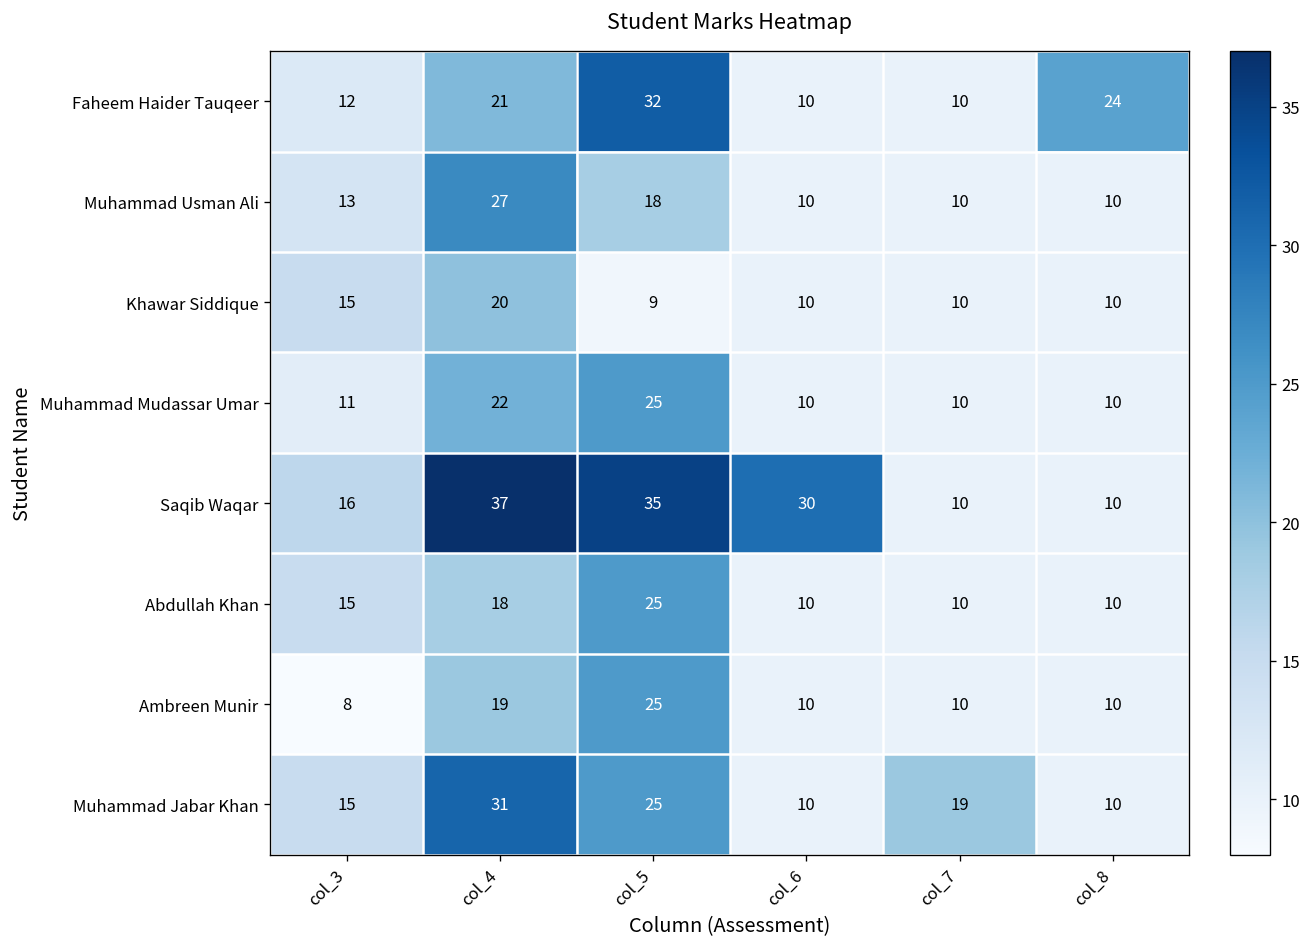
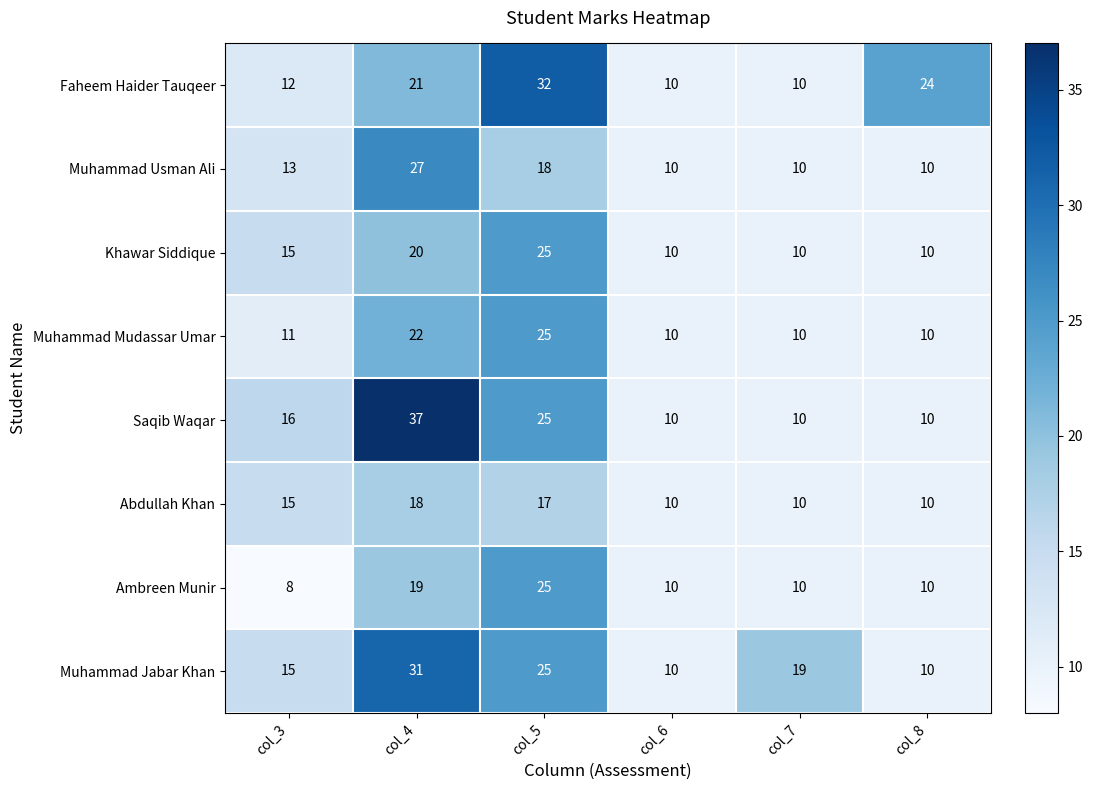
  {
    "Faheem Haider Tauqeer": {
      "col_3": 12,
      "col_4": 21,
      "col_5": 32,
      "col_6": 10,
      "col_7": 10,
      "col_8": 24
    },
    "Muhammad Usman Ali": {
      "col_3": 13,
      "col_4": 27,
      "col_5": 18,
      "col_6": 10,
      "col_7": 10,
      "col_8": 10
    },
    "Khawar Siddique": {
      "col_3": 15,
      "col_4": 20,
-     "col_5": 9,
+     "col_5": 25,
      "col_6": 10,
      "col_7": 10,
      "col_8": 10
    },
    "Muhammad Mudassar Umar": {
      "col_3": 11,
      "col_4": 22,
      "col_5": 25,
      "col_6": 10,
      "col_7": 10,
      "col_8": 10
    },
    "Saqib Waqar": {
      "col_3": 16,
      "col_4": 37,
-     "col_5": 35,
-     "col_6": 30,
+     "col_5": 25,
+     "col_6": 10,
      "col_7": 10,
      "col_8": 10
    },
    "Abdullah Khan": {
      "col_3": 15,
      "col_4": 18,
-     "col_5": 25,
+     "col_5": 17,
      "col_6": 10,
      "col_7": 10,
      "col_8": 10
    },
    "Ambreen Munir": {
      "col_3": 8,
      "col_4": 19,
      "col_5": 25,
      "col_6": 10,
      "col_7": 10,
      "col_8": 10
    },
    "Muhammad Jabar Khan": {
      "col_3": 15,
      "col_4": 31,
      "col_5": 25,
      "col_6": 10,
      "col_7": 19,
      "col_8": 10
    }
  }
